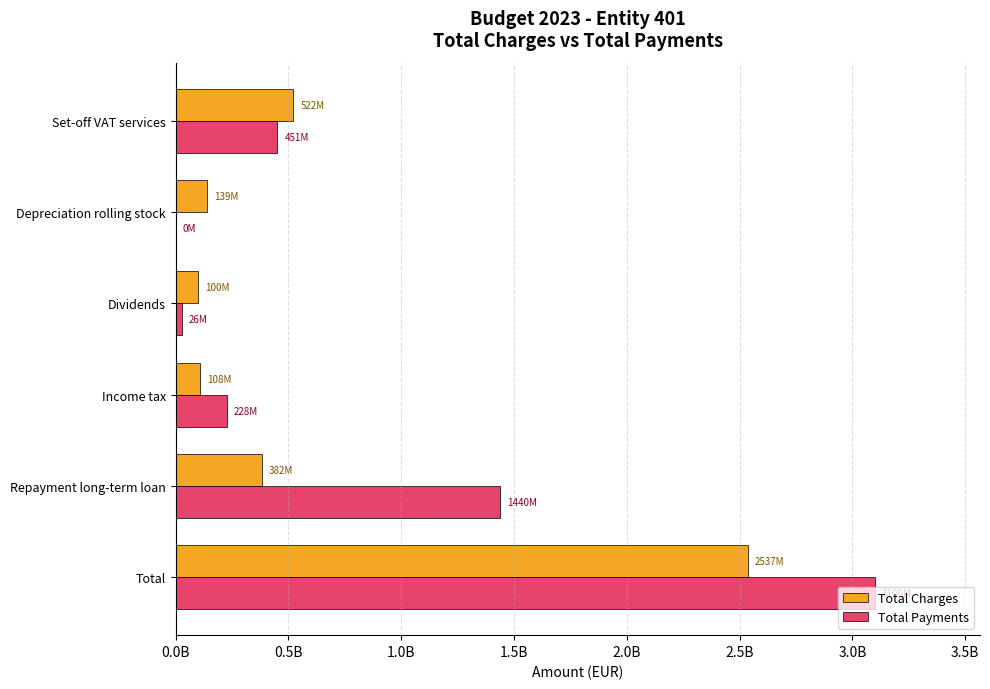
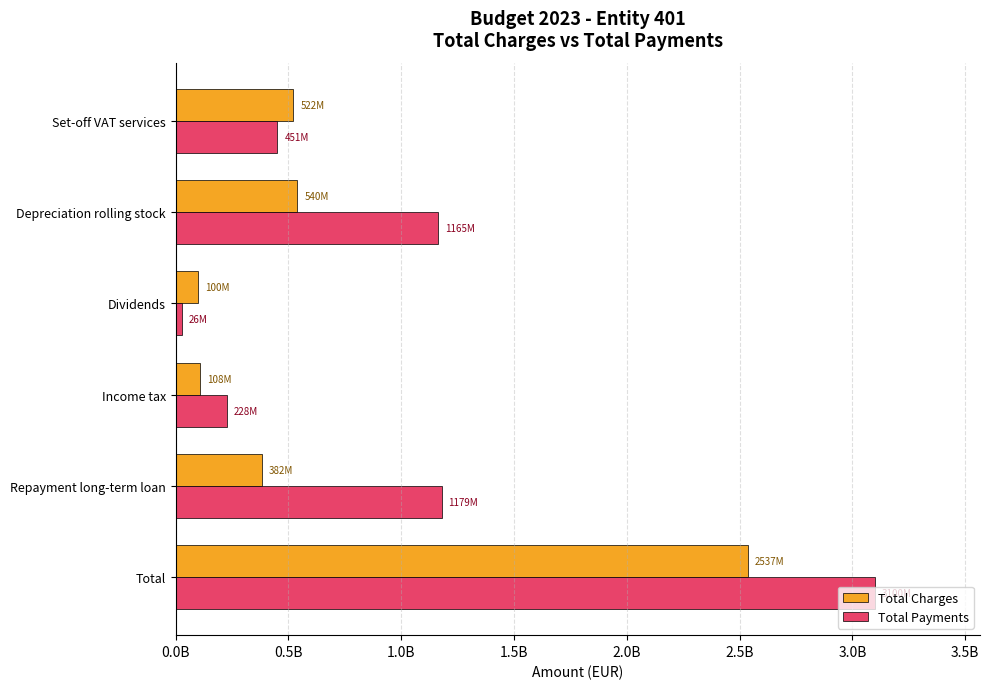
  {
    "Total Charges": {
      "Set-off VAT services": "522M",
-     "Depreciation rolling stock": "139M",
+     "Depreciation rolling stock": "540M",
      "Dividends": "100M",
      "Income tax": "108M",
      "Repayment long-term loan": "382M",
      "Total": "2537M"
    },
    "Total Payments": {
      "Set-off VAT services": "451M",
-     "Depreciation rolling stock": "0M",
+     "Depreciation rolling stock": "1165M",
      "Dividends": "26M",
      "Income tax": "228M",
-     "Repayment long-term loan": "1440M"
+     "Repayment long-term loan": "1179M"
    }
  }
